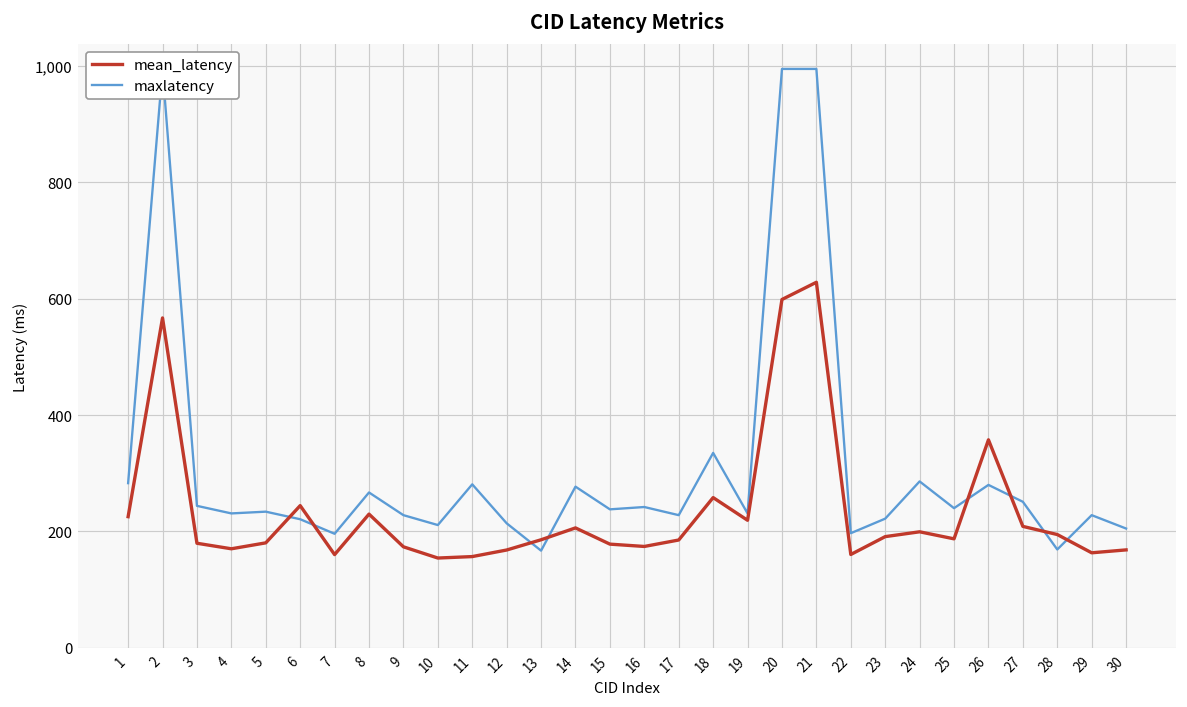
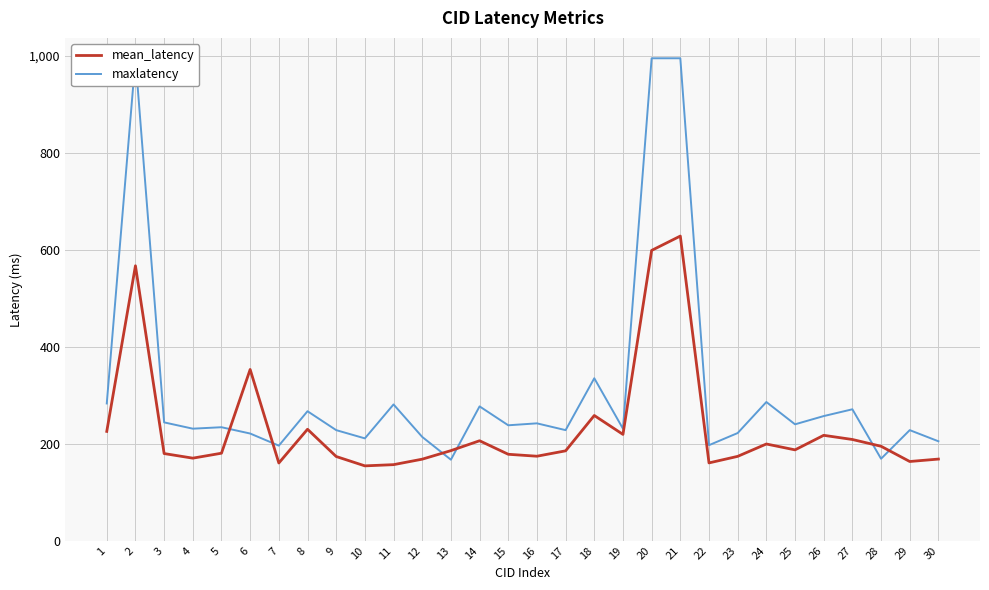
  {
    "mean_latency": {
      "1": "230",
      "2": "570",
      "3": "180",
      "4": "170",
      "5": "180",
-     "6": "240",
+     "6": "350",
      "7": "160",
      "8": "230",
      "9": "170",
      "10": "150",
      "11": "160",
      "12": "170",
      "13": "190",
      "14": "210",
      "15": "180",
      "16": "170",
      "17": "190",
      "18": "260",
      "19": "220",
      "20": "600",
      "21": "630",
      "22": "160",
-     "23": "190",
+     "23": "170",
      "24": "200",
      "25": "190",
-     "26": "360",
+     "26": "220",
      "27": "210",
      "28": "190",
      "29": "160",
      "30": "170"
    },
    "maxlatency": {
      "1": "280",
      "3": "240",
      "4": "230",
      "5": "230",
      "6": "220",
      "7": "200",
      "8": "270",
      "9": "230",
      "10": "210",
      "11": "280",
      "12": "210",
      "13": "170",
      "14": "280",
      "15": "240",
      "16": "240",
      "17": "230",
      "18": "340",
      "19": "230",
      "20": "1,000",
      "21": "1,000",
      "22": "200",
      "23": "220",
      "24": "290",
      "25": "240",
-     "26": "280",
-     "27": "250",
+     "26": "260",
+     "27": "270",
      "28": "170",
      "29": "230",
      "30": "210"
    }
  }
